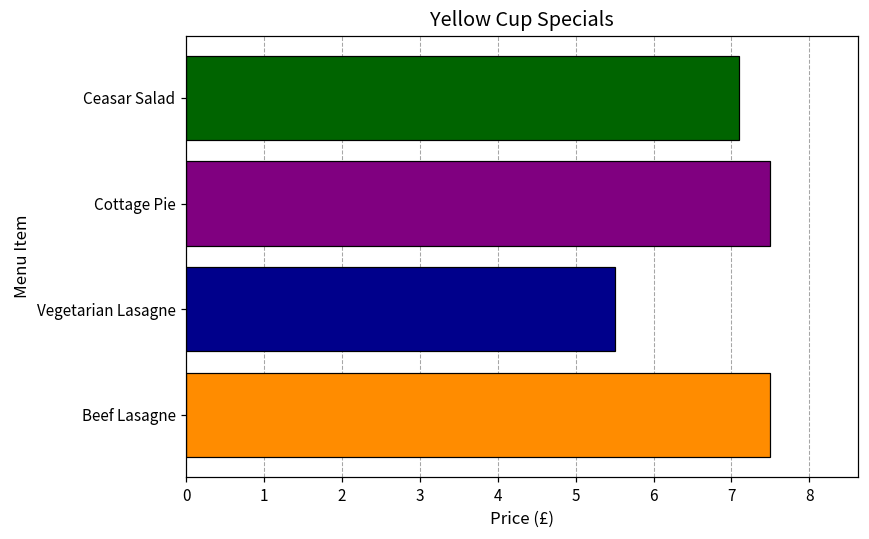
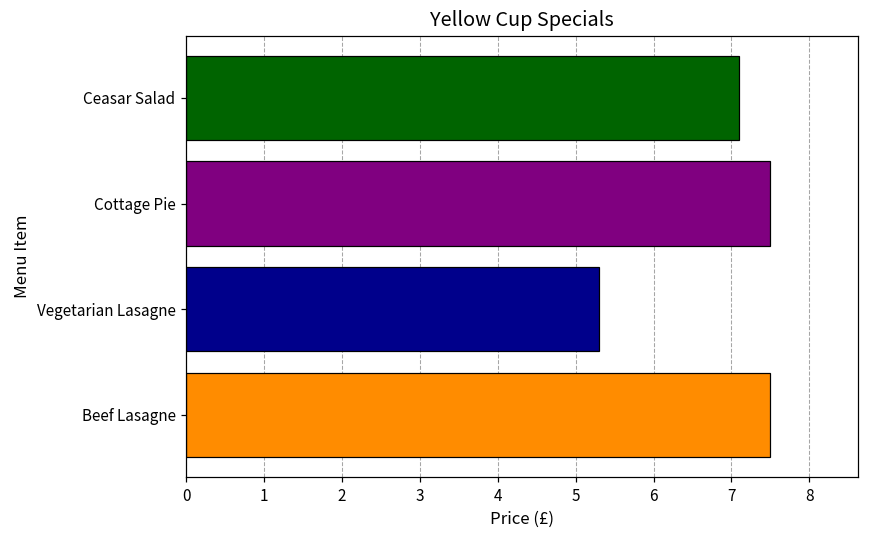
  {
    "Ceasar Salad": 7.1,
    "Cottage Pie": 7.5,
-   "Vegetarian Lasagne": 5.5,
+   "Vegetarian Lasagne": 5.3,
    "Beef Lasagne": 7.5
  }
